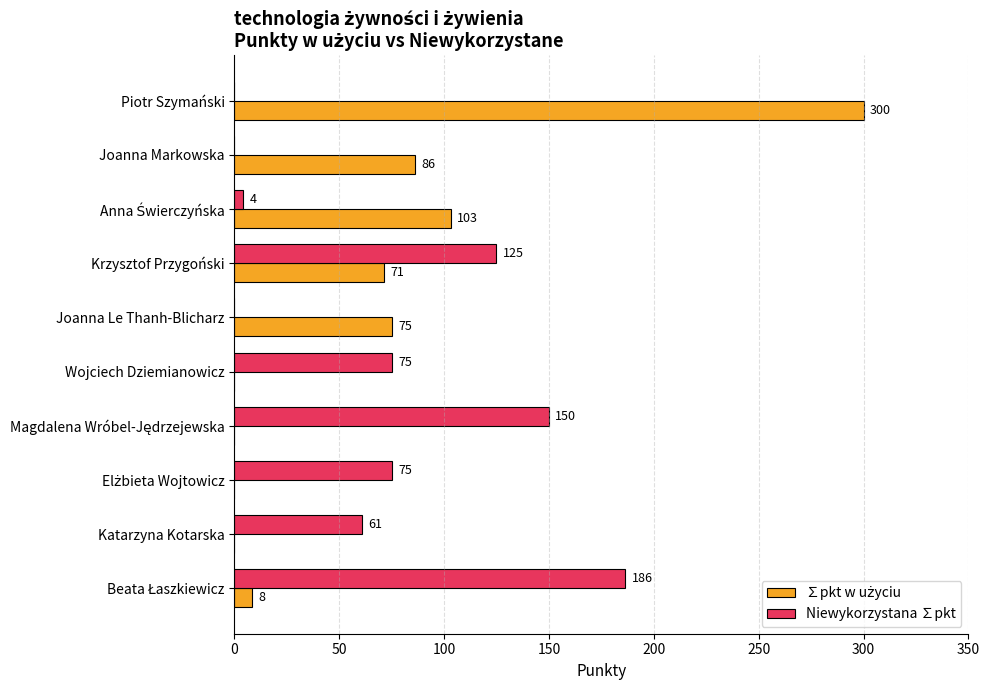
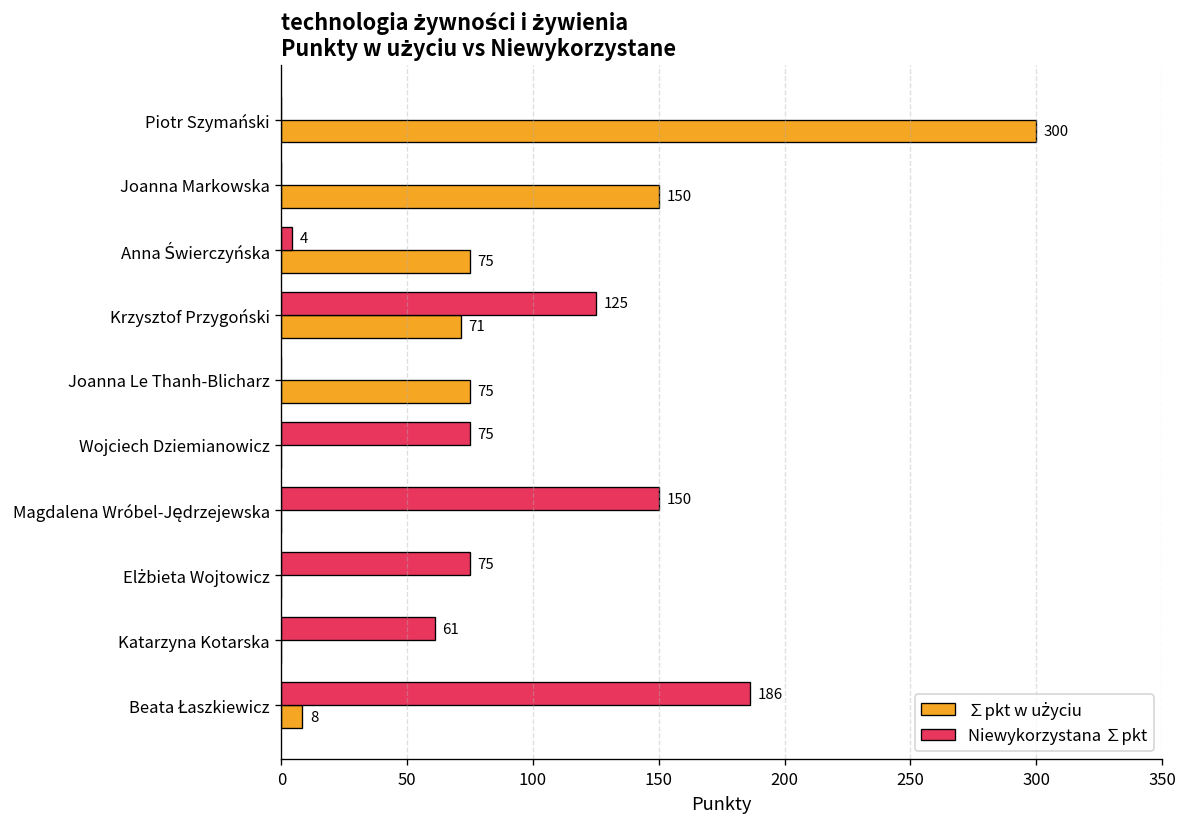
  {
    "∑pkt w użyciu": {
      "Piotr Szymański": 300,
-     "Joanna Markowska": 86,
-     "Anna Świerczyńska": 103,
+     "Joanna Markowska": 150,
+     "Anna Świerczyńska": 75,
      "Krzysztof Przygoński": 71,
      "Joanna Le Thanh-Blicharz": 75,
      "Beata Łaszkiewicz": 8
    },
    "Niewykorzystana ∑pkt": {
      "Anna Świerczyńska": 4,
      "Krzysztof Przygoński": 125,
      "Wojciech Dziemianowicz": 75,
      "Magdalena Wróbel-Jędrzejewska": 150,
      "Elżbieta Wojtowicz": 75,
      "Katarzyna Kotarska": 61,
      "Beata Łaszkiewicz": 186
    }
  }
